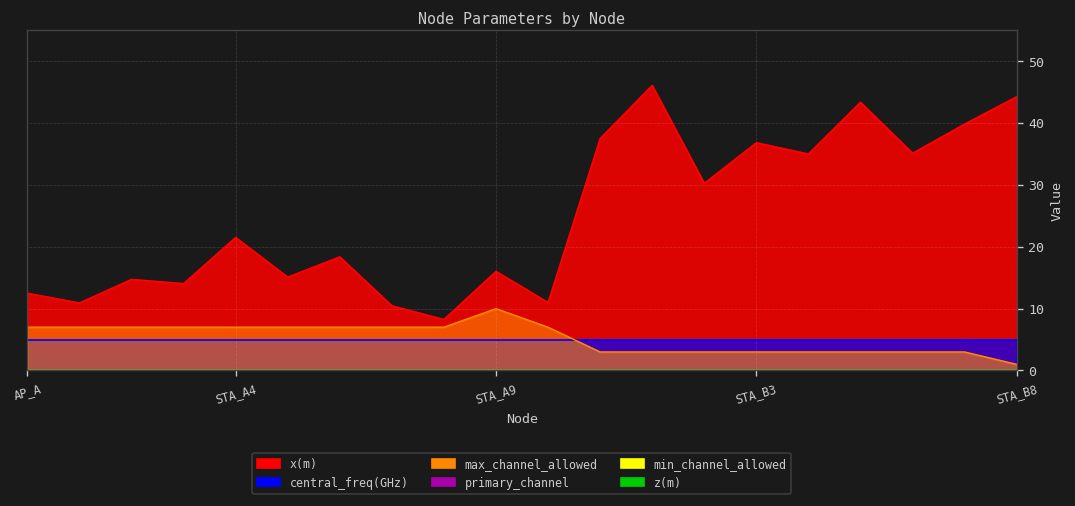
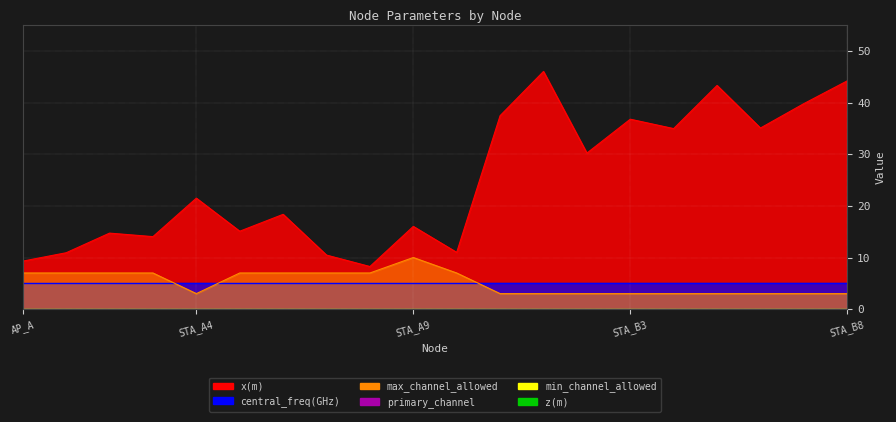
  {
    "x(m)": {
-     "AP_A": 13,
+     "AP_A": 9,
      "STA_A4": 22,
      "STA_A9": 16,
      "STA_B3": 37,
      "STA_B8": 44
    },
    "central_freq(GHz)": {
      "AP_A": 5,
      "STA_A4": 5,
      "STA_A9": 5,
      "STA_B3": 5,
      "STA_B8": 5
    },
    "max_channel_allowed": {
      "AP_A": 7,
-     "STA_A4": 7,
+     "STA_A4": 3,
      "STA_A9": 10,
      "STA_B3": 3,
-     "STA_B8": 1
+     "STA_B8": 3
    },
    "z(m)": {
      "AP_A": 0,
      "STA_A4": 0,
      "STA_A9": 0,
      "STA_B3": 0,
      "STA_B8": 0
    }
  }
